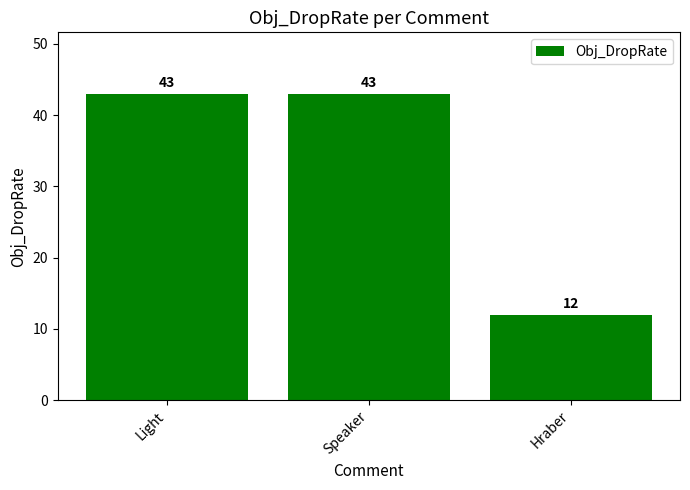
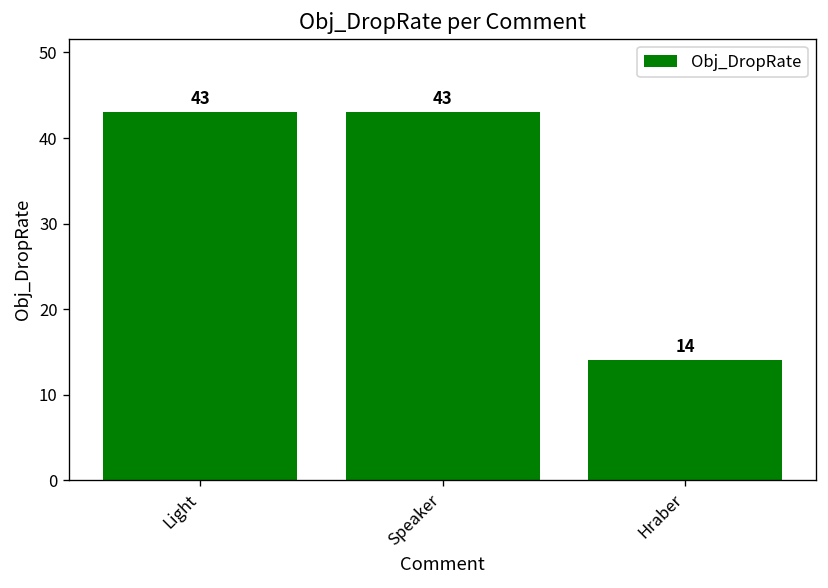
  {
    "Light": 43,
    "Speaker": 43,
-   "Hraber": 12
+   "Hraber": 14
  }
